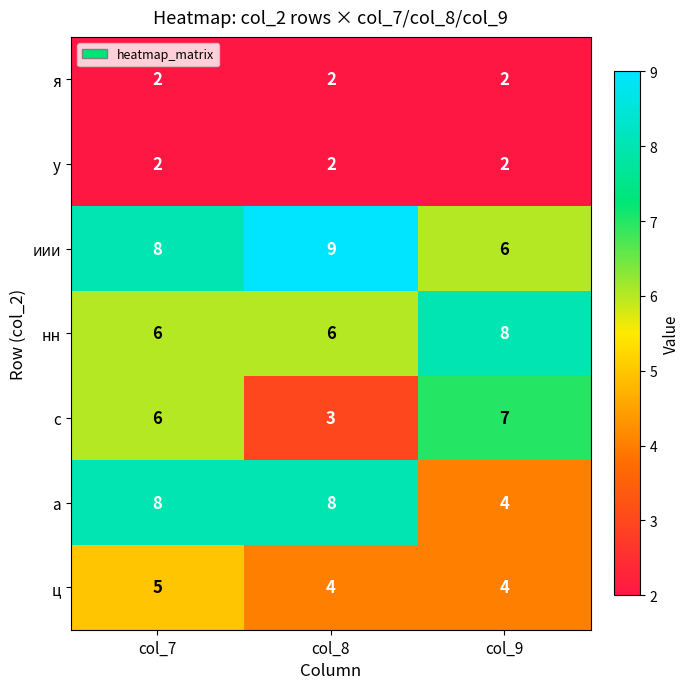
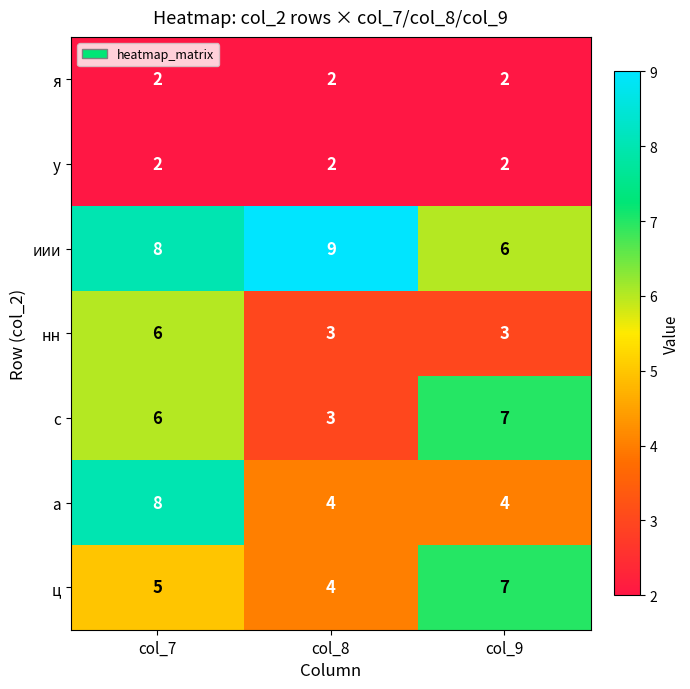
  {
    "я": {
      "col_7": 2,
      "col_8": 2,
      "col_9": 2
    },
    "у": {
      "col_7": 2,
      "col_8": 2,
      "col_9": 2
    },
    "иии": {
      "col_7": 8,
      "col_8": 9,
      "col_9": 6
    },
    "нн": {
      "col_7": 6,
-     "col_8": 6,
-     "col_9": 8
+     "col_8": 3,
+     "col_9": 3
    },
    "с": {
      "col_7": 6,
      "col_8": 3,
      "col_9": 7
    },
    "а": {
      "col_7": 8,
-     "col_8": 8,
+     "col_8": 4,
      "col_9": 4
    },
    "ц": {
      "col_7": 5,
      "col_8": 4,
-     "col_9": 4
+     "col_9": 7
    }
  }
